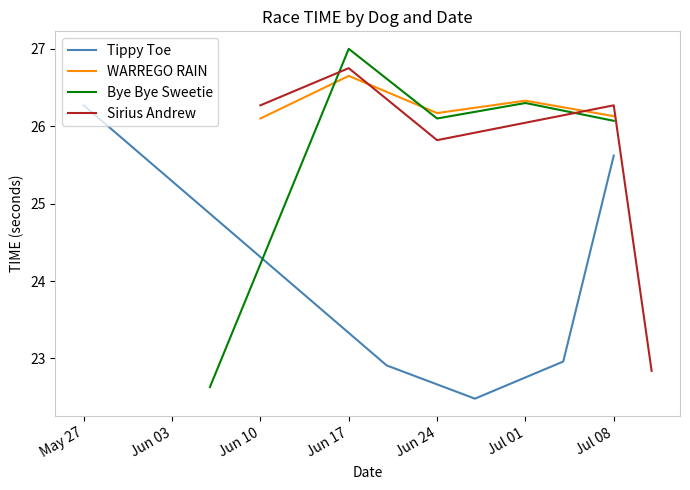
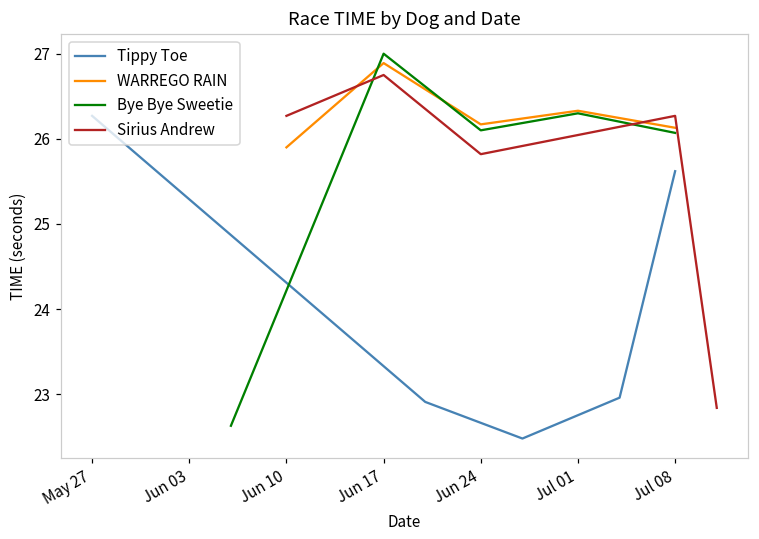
  {
    "Tippy Toe": {
      "Jul 08": 25.6
    },
    "WARREGO RAIN": {
-     "Jun 10": 26.1,
-     "Jun 17": 26.7,
+     "Jun 10": 25.9,
+     "Jun 17": 26.9,
      "Jun 24": 26.2,
      "Jul 08": 26.1
    },
    "Bye Bye Sweetie": {
      "Jun 17": 27.0,
      "Jun 24": 26.1,
      "Jul 08": 26.1
    },
    "Sirius Andrew": {
      "Jun 10": 26.3,
      "Jun 17": 26.8,
      "Jun 24": 25.8,
      "Jul 08": 26.3
    }
  }
